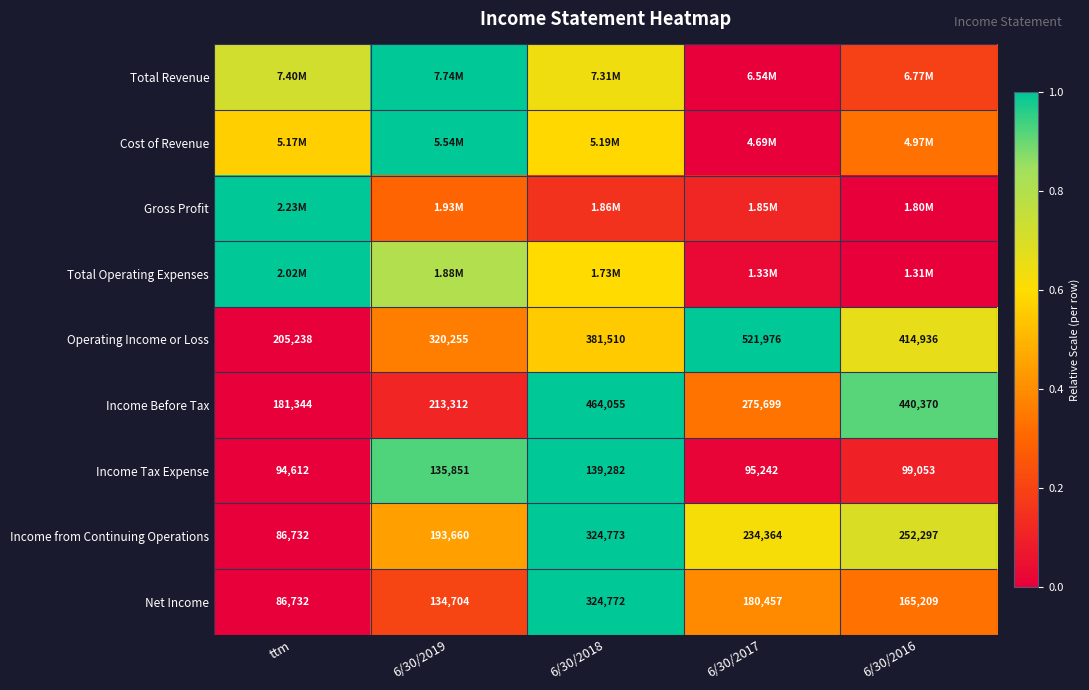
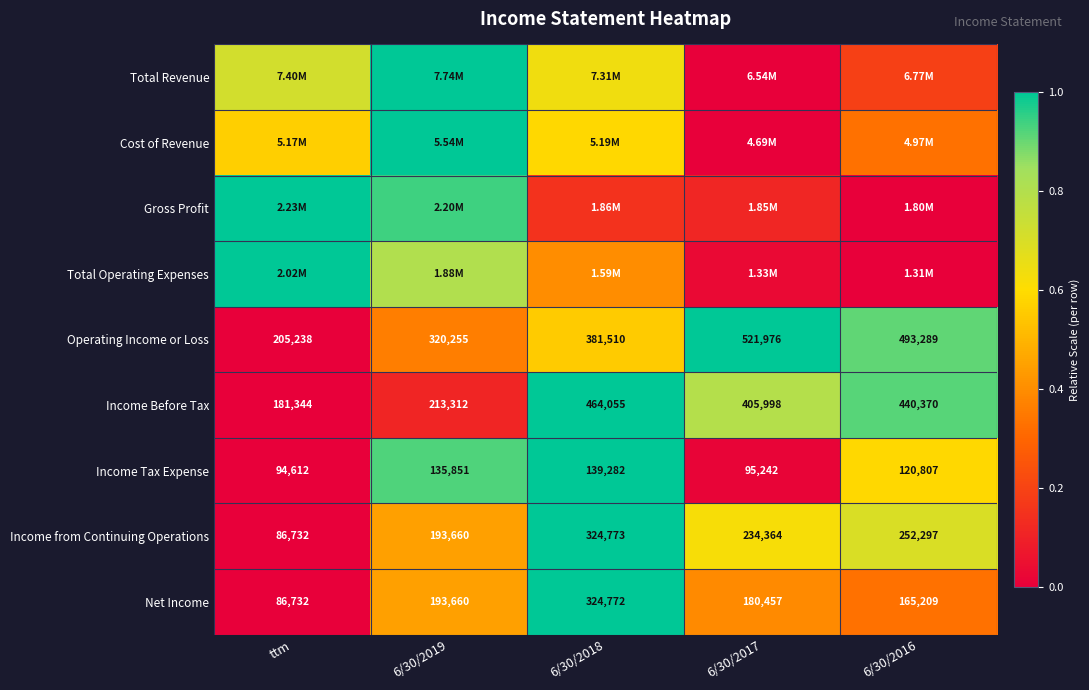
  {
    "Total Revenue": {
      "ttm": "7.40M",
      "6/30/2019": "7.74M",
      "6/30/2018": "7.31M",
      "6/30/2017": "6.54M",
      "6/30/2016": "6.77M"
    },
    "Cost of Revenue": {
      "ttm": "5.17M",
      "6/30/2019": "5.54M",
      "6/30/2018": "5.19M",
      "6/30/2017": "4.69M",
      "6/30/2016": "4.97M"
    },
    "Gross Profit": {
      "ttm": "2.23M",
-     "6/30/2019": "1.93M",
+     "6/30/2019": "2.20M",
      "6/30/2018": "1.86M",
      "6/30/2017": "1.85M",
      "6/30/2016": "1.80M"
    },
    "Total Operating Expenses": {
      "ttm": "2.02M",
      "6/30/2019": "1.88M",
-     "6/30/2018": "1.73M",
+     "6/30/2018": "1.59M",
      "6/30/2017": "1.33M",
      "6/30/2016": "1.31M"
    },
    "Operating Income or Loss": {
      "ttm": "205,238",
      "6/30/2019": "320,255",
      "6/30/2018": "381,510",
      "6/30/2017": "521,976",
-     "6/30/2016": "414,936"
+     "6/30/2016": "493,289"
    },
    "Income Before Tax": {
      "ttm": "181,344",
      "6/30/2019": "213,312",
      "6/30/2018": "464,055",
-     "6/30/2017": "275,699",
+     "6/30/2017": "405,998",
      "6/30/2016": "440,370"
    },
    "Income Tax Expense": {
      "ttm": "94,612",
      "6/30/2019": "135,851",
      "6/30/2018": "139,282",
      "6/30/2017": "95,242",
-     "6/30/2016": "99,053"
+     "6/30/2016": "120,807"
    },
    "Income from Continuing Operations": {
      "ttm": "86,732",
      "6/30/2019": "193,660",
      "6/30/2018": "324,773",
      "6/30/2017": "234,364",
      "6/30/2016": "252,297"
    },
    "Net Income": {
      "ttm": "86,732",
-     "6/30/2019": "134,704",
+     "6/30/2019": "193,660",
      "6/30/2018": "324,772",
      "6/30/2017": "180,457",
      "6/30/2016": "165,209"
    }
  }
